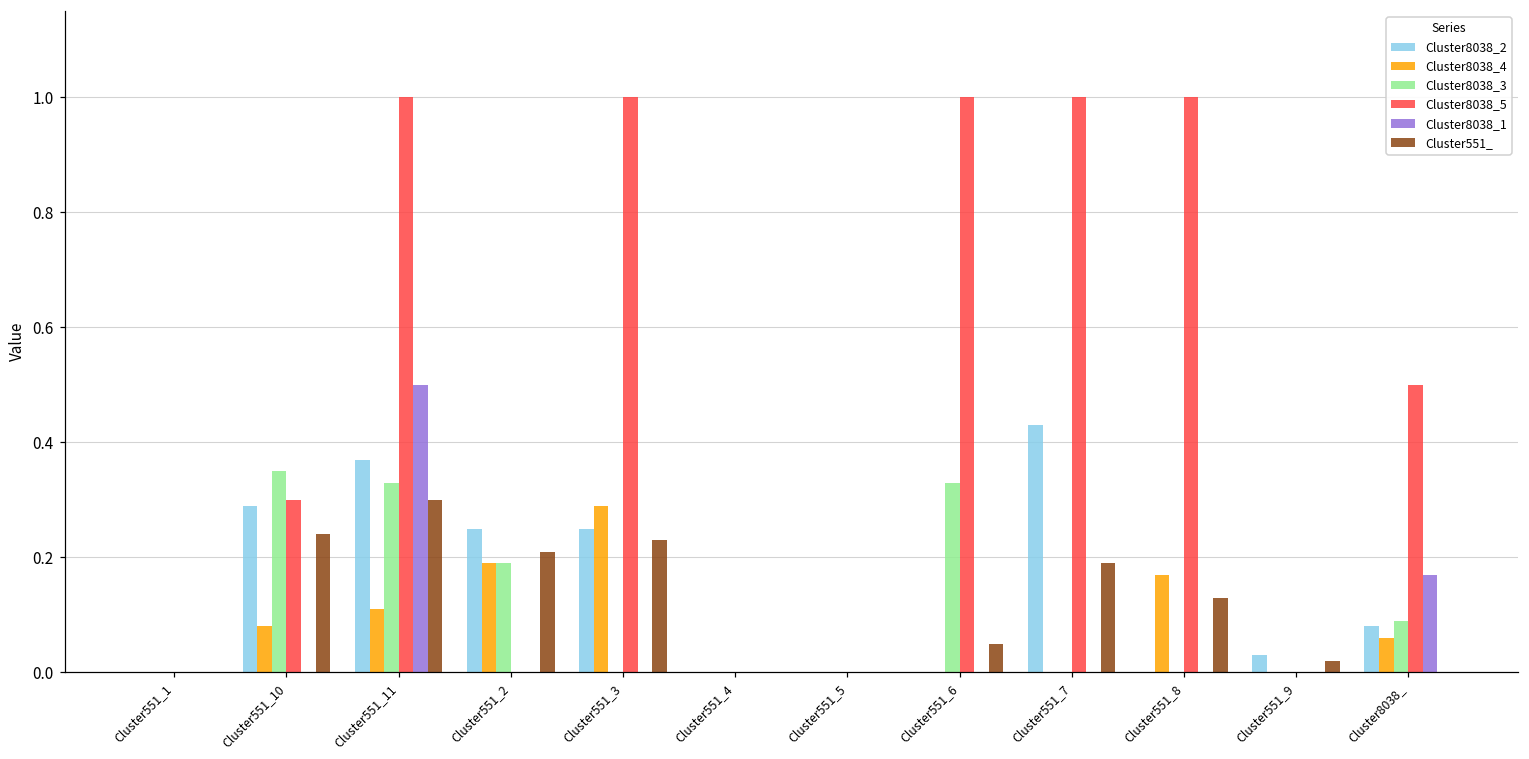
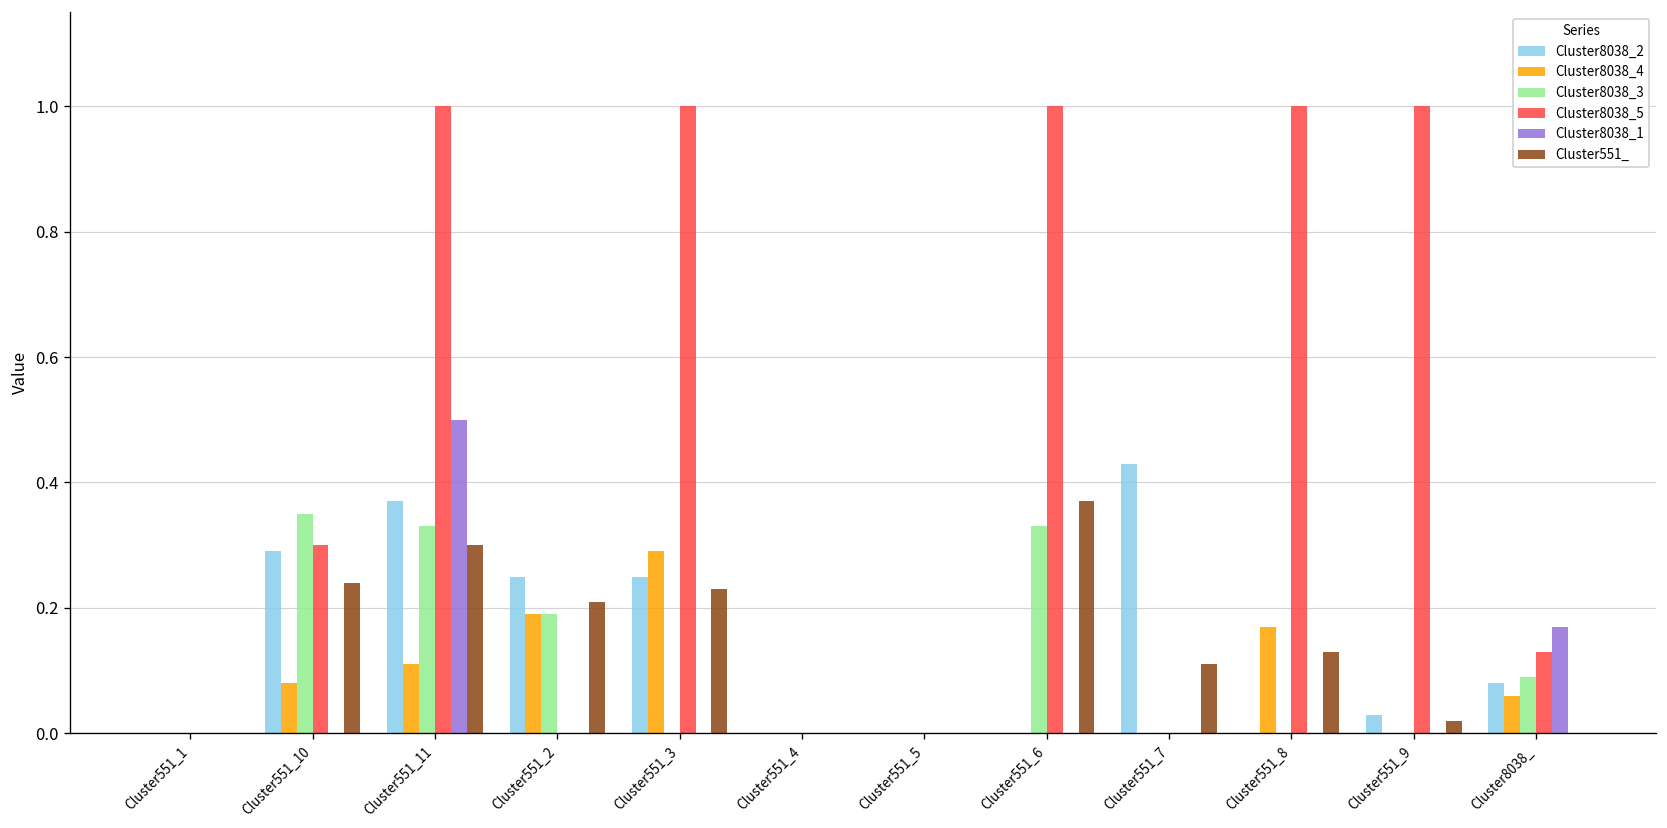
  {
    "Cluster8038_2": {
      "Cluster551_1": 0.00,
      "Cluster551_10": 0.29,
      "Cluster551_11": 0.37,
      "Cluster551_2": 0.25,
      "Cluster551_3": 0.25,
      "Cluster551_4": 0.00,
      "Cluster551_5": 0.00,
      "Cluster551_6": 0.00,
      "Cluster551_7": 0.43,
      "Cluster551_8": 0.00,
      "Cluster551_9": 0.03,
      "Cluster8038_": 0.08
    },
    "Cluster8038_4": {
      "Cluster551_1": 0.00,
      "Cluster551_10": 0.08,
      "Cluster551_11": 0.11,
      "Cluster551_2": 0.19,
      "Cluster551_3": 0.29,
      "Cluster551_4": 0.00,
      "Cluster551_5": 0.00,
      "Cluster551_6": 0.00,
      "Cluster551_7": 0.00,
      "Cluster551_8": 0.17,
      "Cluster551_9": 0.00,
      "Cluster8038_": 0.06
    },
    "Cluster8038_3": {
      "Cluster551_1": 0.00,
      "Cluster551_10": 0.35,
      "Cluster551_11": 0.33,
      "Cluster551_2": 0.19,
      "Cluster551_3": 0.00,
      "Cluster551_4": 0.00,
      "Cluster551_5": 0.00,
      "Cluster551_6": 0.33,
      "Cluster551_7": 0.00,
      "Cluster551_8": 0.00,
      "Cluster551_9": 0.00,
      "Cluster8038_": 0.09
    },
    "Cluster8038_5": {
      "Cluster551_1": 0.00,
      "Cluster551_10": 0.30,
      "Cluster551_11": 1.00,
      "Cluster551_2": 0.00,
      "Cluster551_3": 1.00,
      "Cluster551_4": 0.00,
      "Cluster551_5": 0.00,
      "Cluster551_6": 1.00,
-     "Cluster551_7": 1,
+     "Cluster551_7": 0,
      "Cluster551_8": 1.00,
-     "Cluster551_9": 0,
-     "Cluster8038_": 0.50
+     "Cluster551_9": 1,
+     "Cluster8038_": 0.13
    },
    "Cluster8038_1": {
      "Cluster551_1": 0.00,
      "Cluster551_10": 0.00,
      "Cluster551_11": 0.50,
      "Cluster551_2": 0.00,
      "Cluster551_3": 0.00,
      "Cluster551_4": 0.00,
      "Cluster551_5": 0.00,
      "Cluster551_6": 0.00,
      "Cluster551_7": 0.00,
      "Cluster551_8": 0.00,
      "Cluster551_9": 0.00,
      "Cluster8038_": 0.17
    },
    "Cluster551_": {
      "Cluster551_1": 0.00,
      "Cluster551_10": 0.24,
      "Cluster551_11": 0.30,
      "Cluster551_2": 0.21,
      "Cluster551_3": 0.23,
      "Cluster551_4": 0.00,
      "Cluster551_5": 0.00,
-     "Cluster551_6": 0.05,
-     "Cluster551_7": 0.19,
+     "Cluster551_6": 0.37,
+     "Cluster551_7": 0.11,
      "Cluster551_8": 0.13,
      "Cluster551_9": 0.02,
      "Cluster8038_": 0.00
    }
  }
